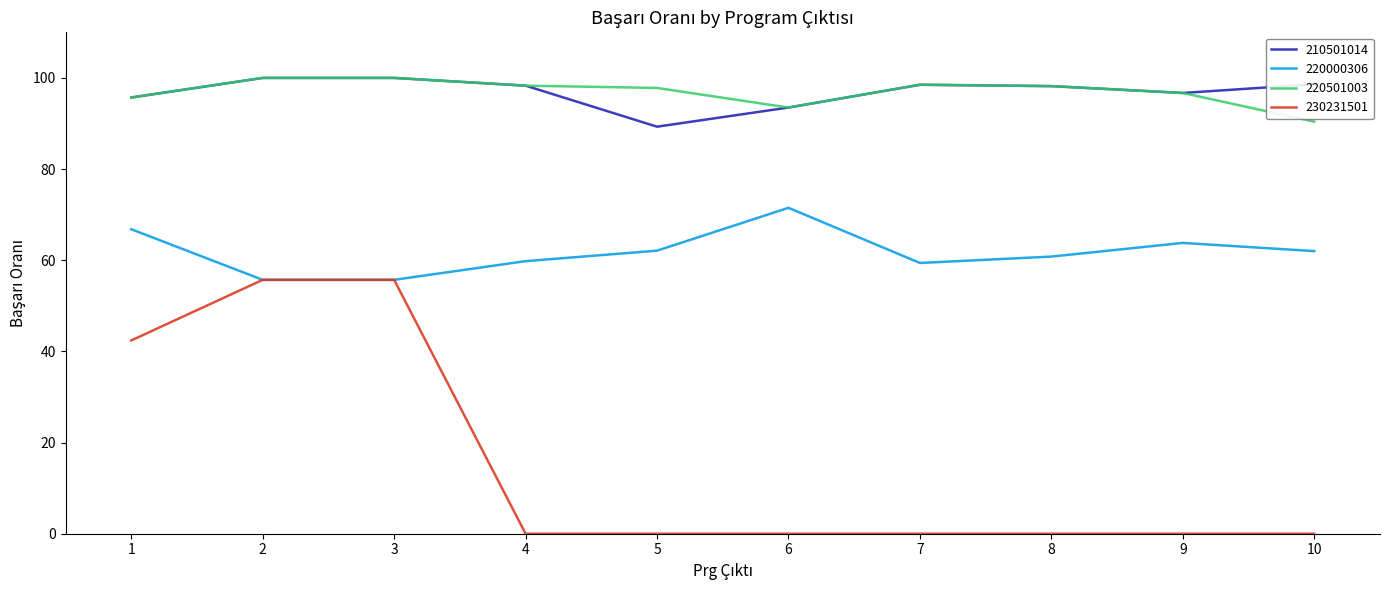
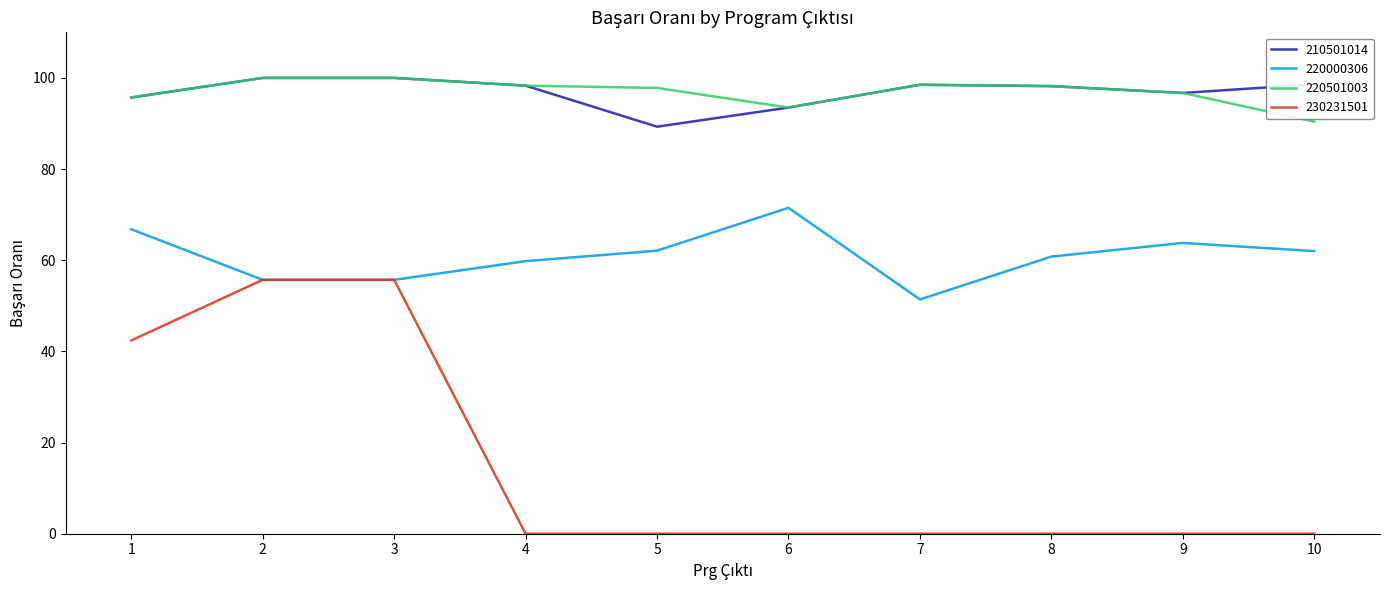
  {
    "210501014": {
      "5": 89
    },
    "220000306": {
      "1": 67,
      "4": 60,
      "5": 62,
      "6": 72,
-     "7": 59,
+     "7": 51,
      "8": 61,
      "9": 64,
      "10": 62
    },
    "220501003": {
      "5": 98,
      "10": 90
    },
    "230231501": {
      "1": 42,
      "4": 0,
      "5": 0,
      "6": 0,
      "7": 0,
      "8": 0,
      "9": 0,
      "10": 0
    }
  }
